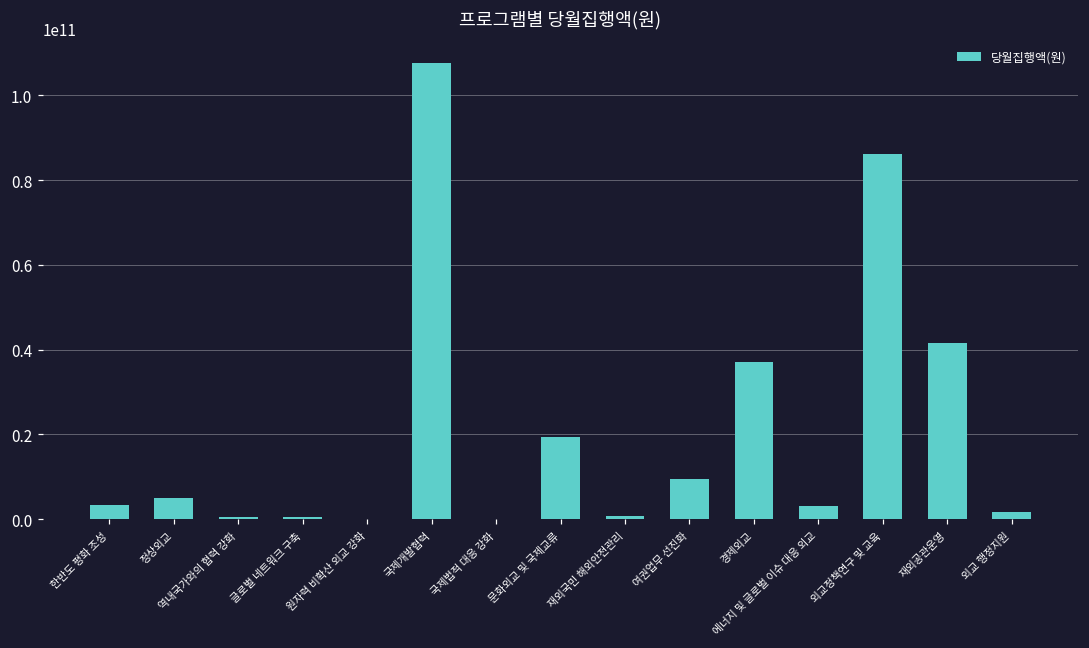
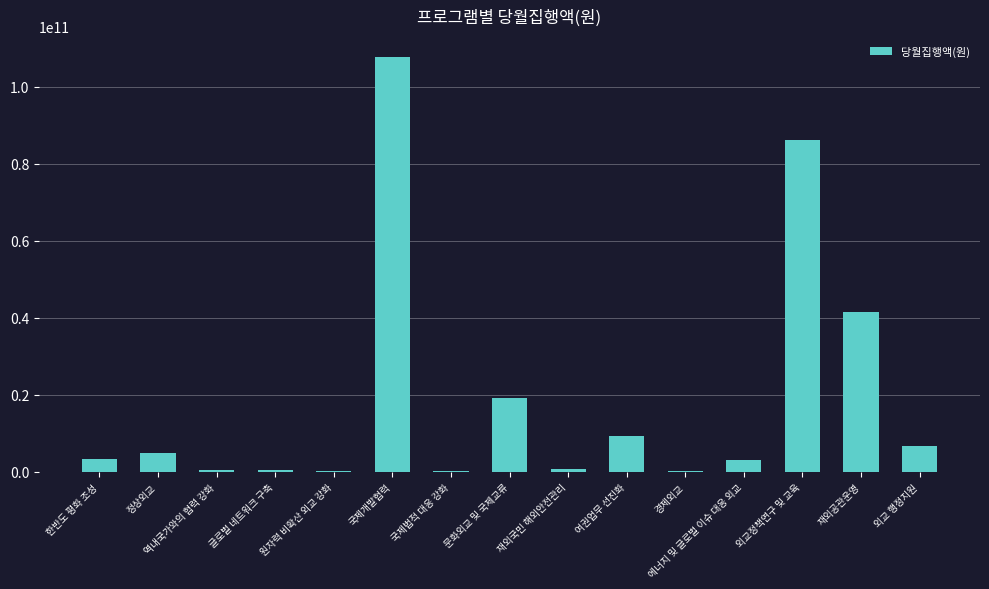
  {
    "한반도 평화 조성": 3000000000,
    "정상외교": 5000000000,
    "국제개발협력": 108000000000,
    "문화외교 및 국제교류": 19000000000,
    "재외국민 해외안전관리": 1000000000,
    "여권업무 선진화": 9000000000,
-   "경제외교": 37000000000,
+   "경제외교": 0,
    "에너지 및 글로벌 이슈 대응 외교": 3000000000,
    "외교정책연구 및 교육": 86000000000,
    "재외공관운영": 42000000000,
-   "외교 행정지원": 2000000000
+   "외교 행정지원": 7000000000
  }
